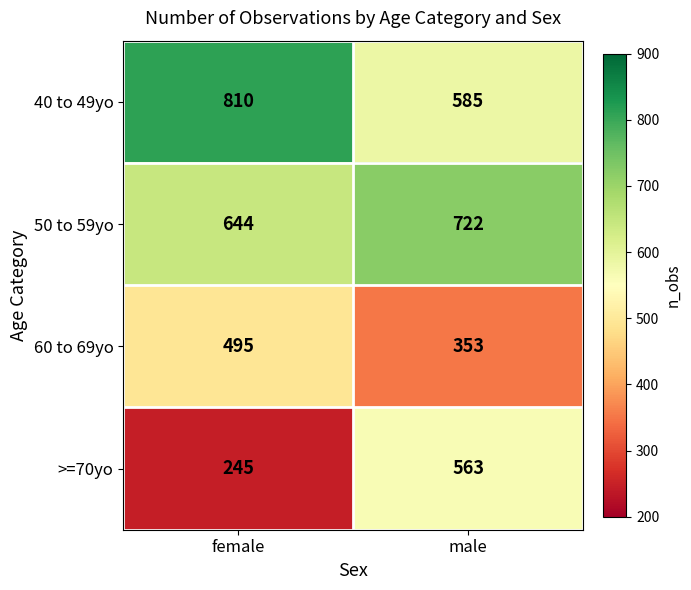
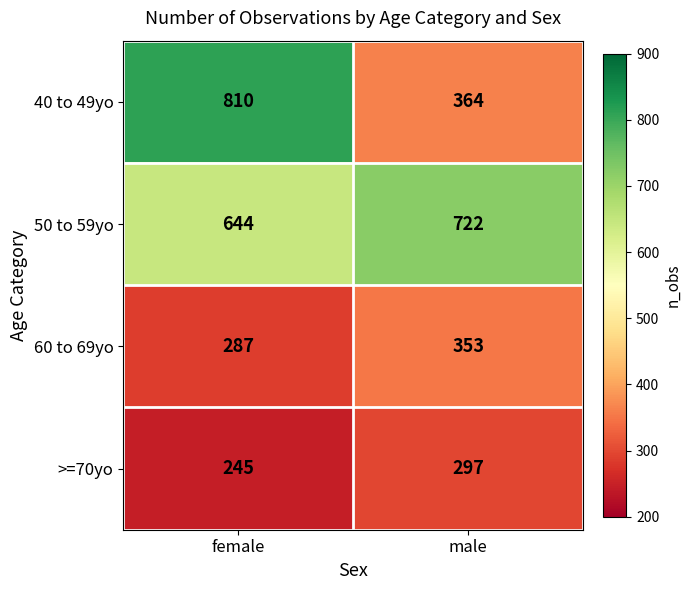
  {
    "40 to 49yo": {
      "female": 810,
-     "male": 585
+     "male": 364
    },
    "50 to 59yo": {
      "female": 644,
      "male": 722
    },
    "60 to 69yo": {
-     "female": 495,
+     "female": 287,
      "male": 353
    },
    ">=70yo": {
      "female": 245,
-     "male": 563
+     "male": 297
    }
  }
